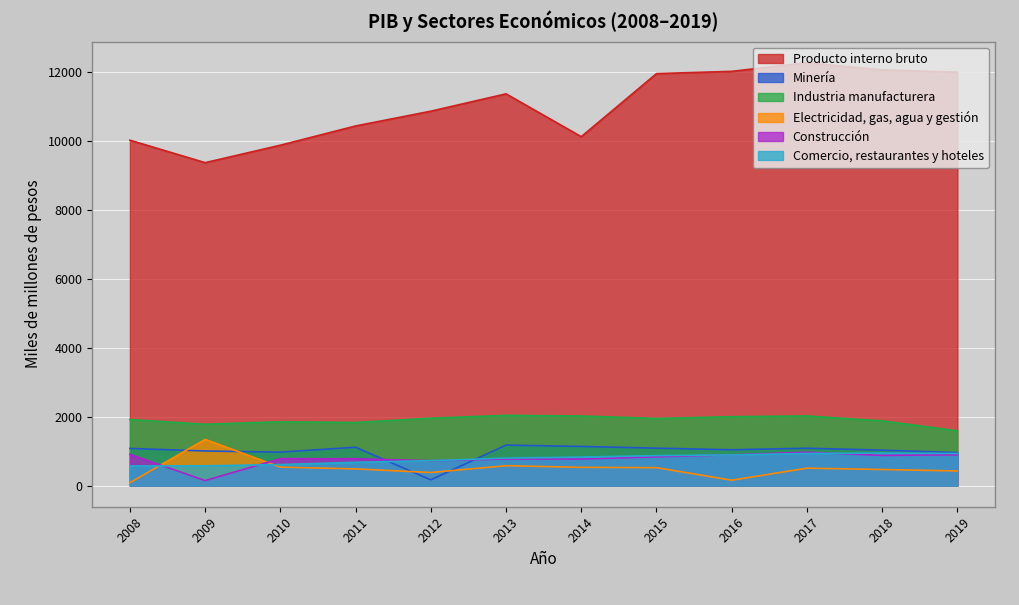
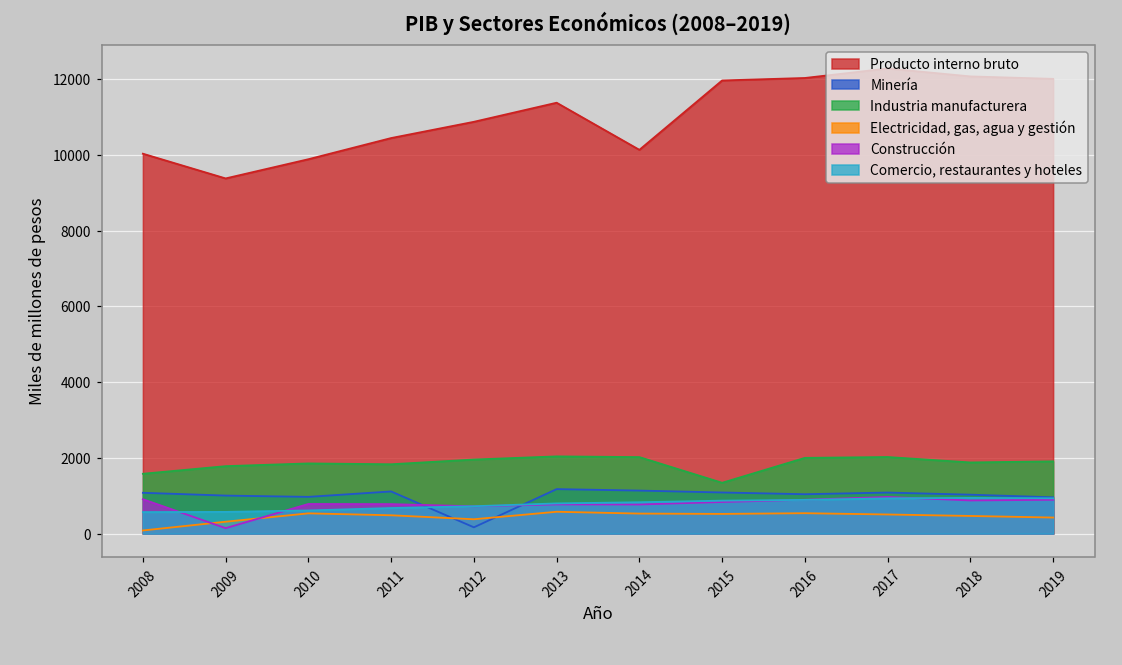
  {
    "Producto interno bruto": {
      "2008": 10000,
      "2009": 9400,
      "2010": 9900,
      "2011": 10400,
      "2012": 10900,
      "2013": 11400,
      "2014": 10100,
      "2015": 12000,
      "2016": 12000
    },
    "Minería": {
      "2008": 1100,
      "2009": 1000,
      "2010": 1000,
      "2011": 1100,
      "2012": 200,
      "2013": 1200,
      "2014": 1100,
      "2015": 1100,
      "2016": 1000,
      "2017": 1100,
      "2018": 1000
    },
    "Industria manufacturera": {
-     "2008": 1900,
+     "2008": 1600,
      "2009": 1800,
      "2010": 1900,
      "2011": 1800,
      "2012": 2000,
      "2013": 2000,
      "2014": 2000,
-     "2015": 2000,
+     "2015": 1300,
      "2016": 2000,
      "2017": 2000,
      "2018": 1900,
-     "2019": 1600
+     "2019": 1900
    },
    "Electricidad, gas, agua y gestión": {
      "2008": 100,
-     "2009": 1300,
+     "2009": 300,
      "2010": 500,
      "2011": 500,
      "2012": 400,
      "2013": 600,
      "2014": 500,
      "2015": 500,
-     "2016": 200,
+     "2016": 500,
      "2017": 500,
      "2018": 500,
      "2019": 400
    },
    "Construcción": {
      "2008": 900,
      "2009": 100,
      "2010": 800,
      "2011": 800
    },
    "Comercio, restaurantes y hoteles": {
      "2008": 600,
      "2009": 600,
      "2010": 600,
      "2011": 700
    }
  }
